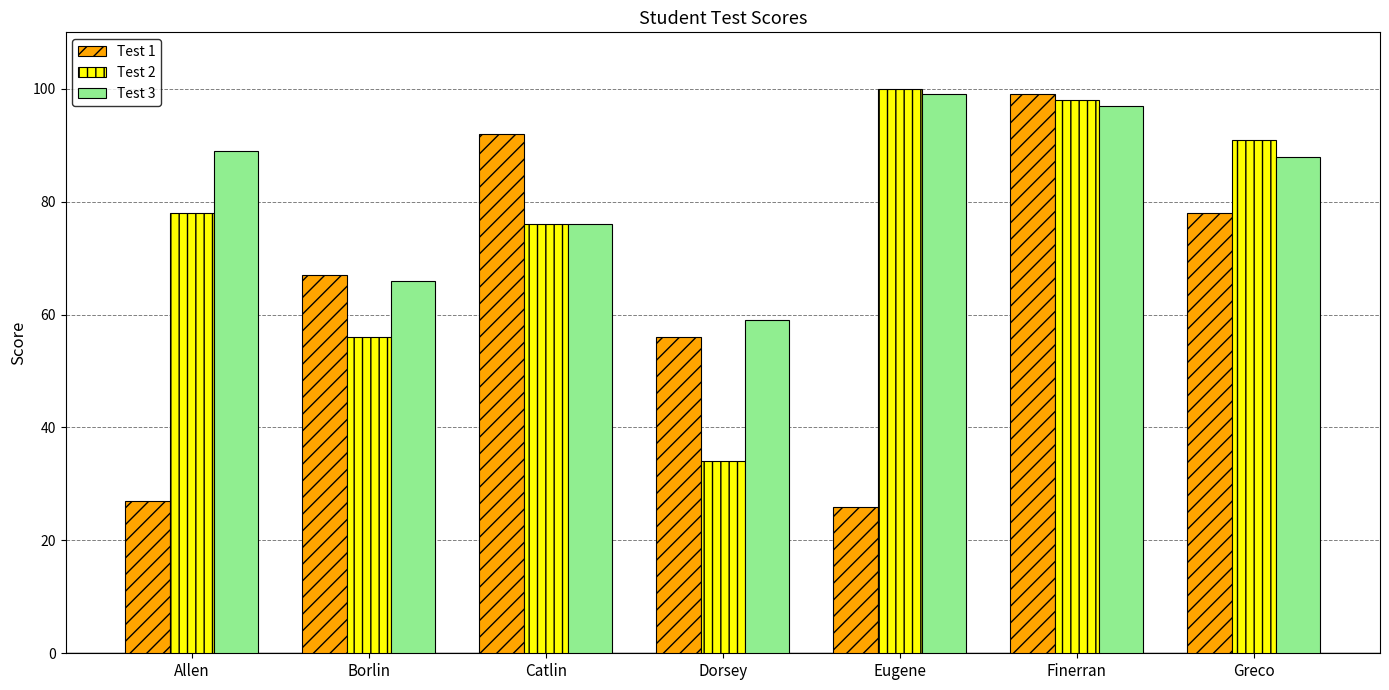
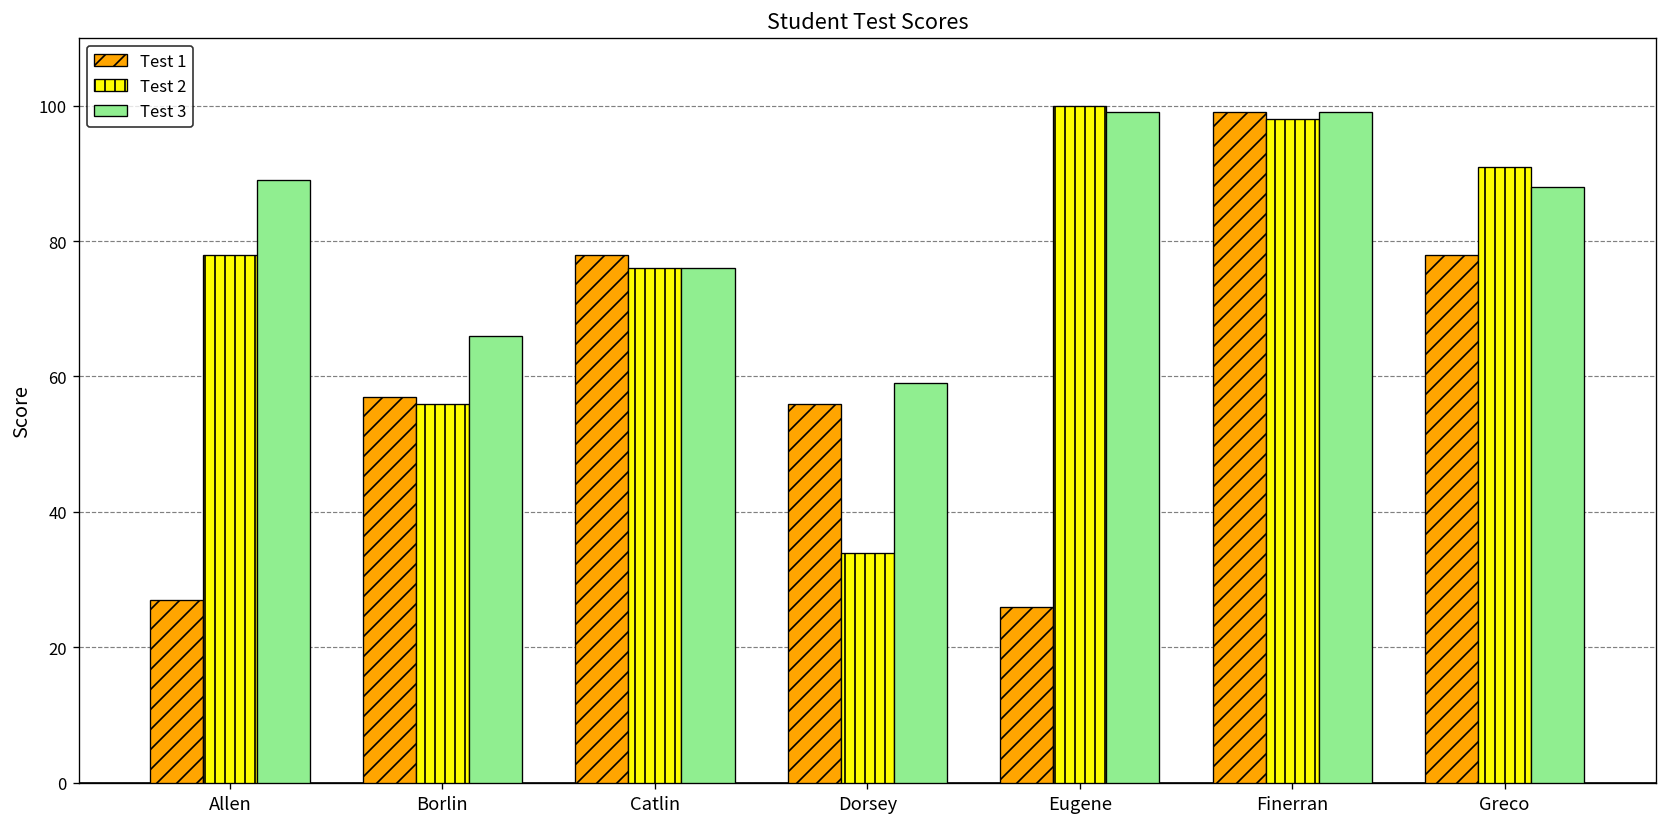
  {
    "Test 1": {
      "Allen": 27,
-     "Borlin": 67,
-     "Catlin": 92,
+     "Borlin": 57,
+     "Catlin": 78,
      "Dorsey": 56,
      "Eugene": 26,
      "Finerran": 99,
      "Greco": 78
    },
    "Test 2": {
      "Allen": 78,
      "Borlin": 56,
      "Catlin": 76,
      "Dorsey": 34,
      "Eugene": 100,
      "Finerran": 98,
      "Greco": 91
    },
    "Test 3": {
      "Allen": 89,
      "Borlin": 66,
      "Catlin": 76,
      "Dorsey": 59,
      "Eugene": 99,
-     "Finerran": 97,
+     "Finerran": 99,
      "Greco": 88
    }
  }
